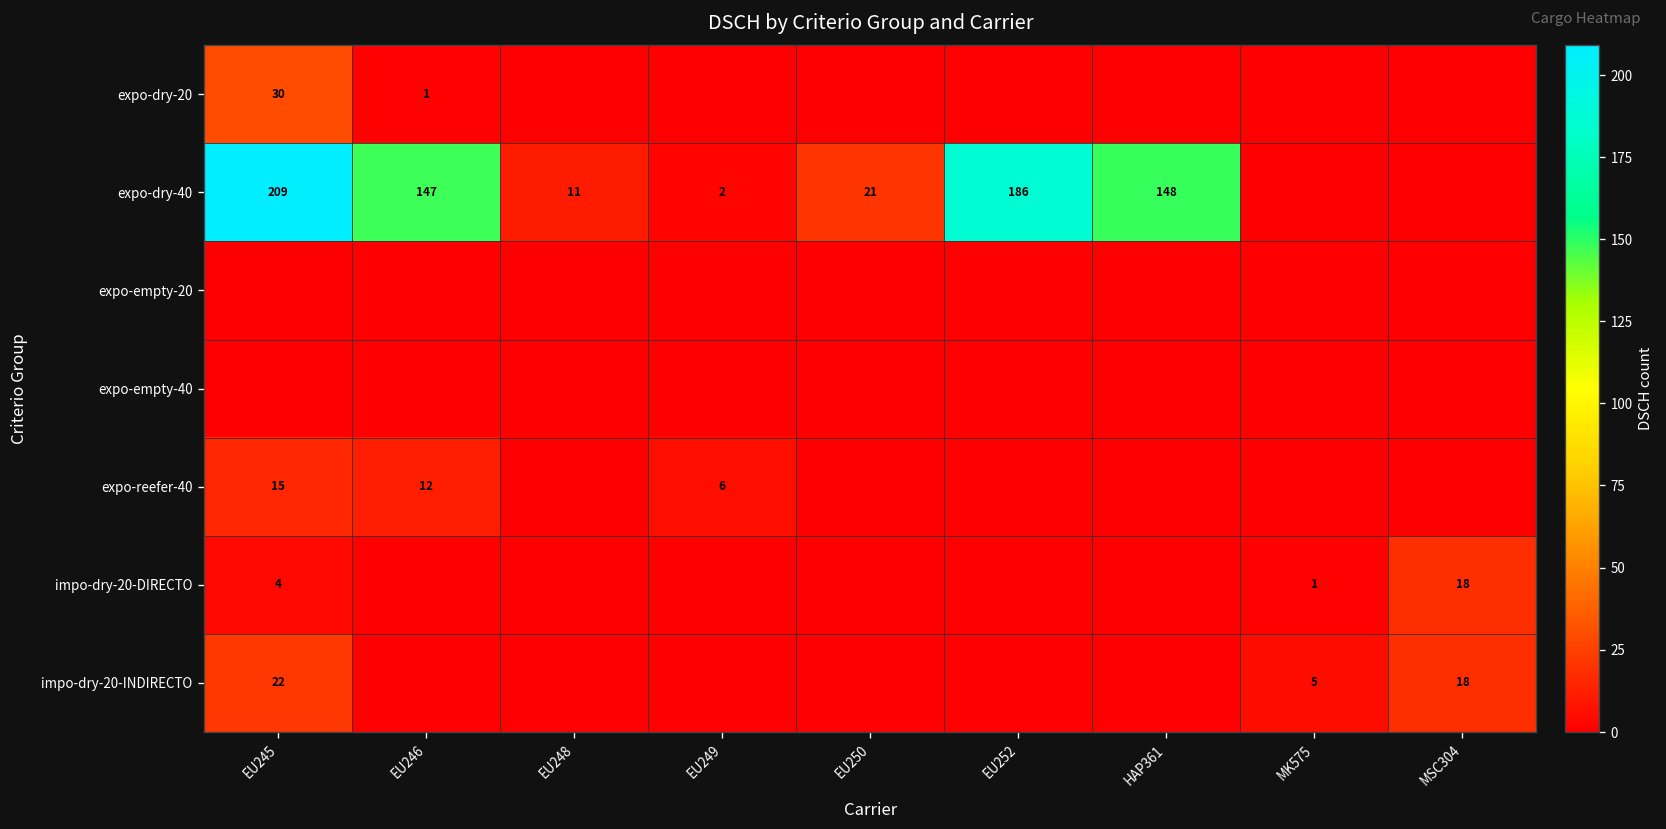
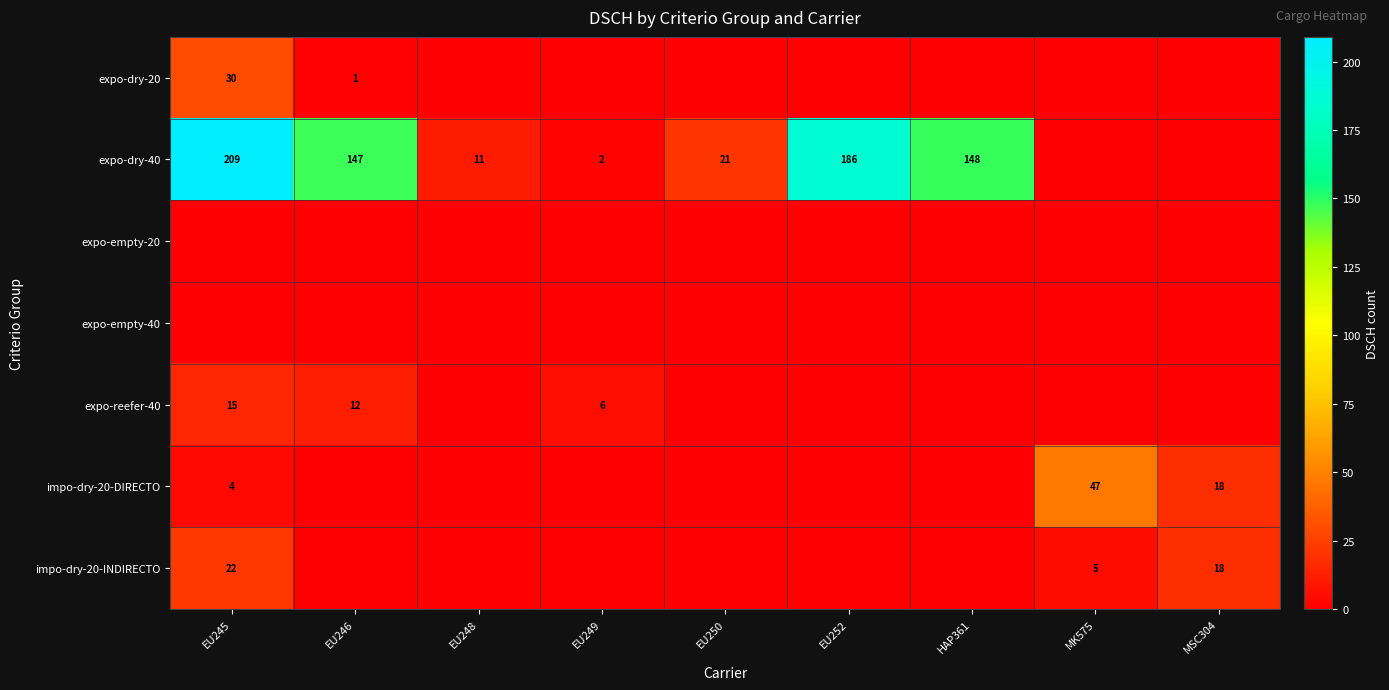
  {
    "expo-dry-20": {
      "EU245": 30,
      "EU246": 1
    },
    "expo-dry-40": {
      "EU245": 209,
      "EU246": 147,
      "EU248": 11,
      "EU249": 2,
      "EU250": 21,
      "EU252": 186,
      "HAP361": 148
    },
    "expo-reefer-40": {
      "EU245": 15,
      "EU246": 12,
      "EU249": 6
    },
    "impo-dry-20-DIRECTO": {
      "EU245": 4,
-     "MK575": 1,
+     "MK575": 47,
      "MSC304": 18
    },
    "impo-dry-20-INDIRECTO": {
      "EU245": 22,
      "MK575": 5,
      "MSC304": 18
    }
  }
